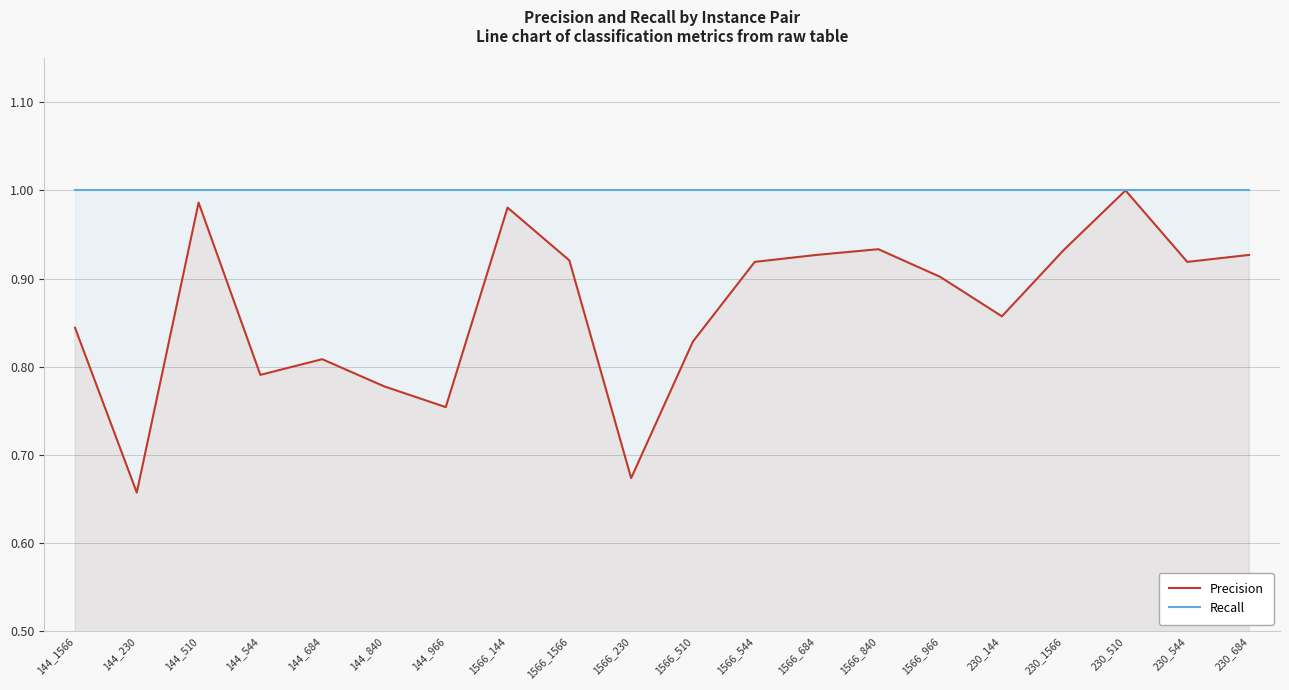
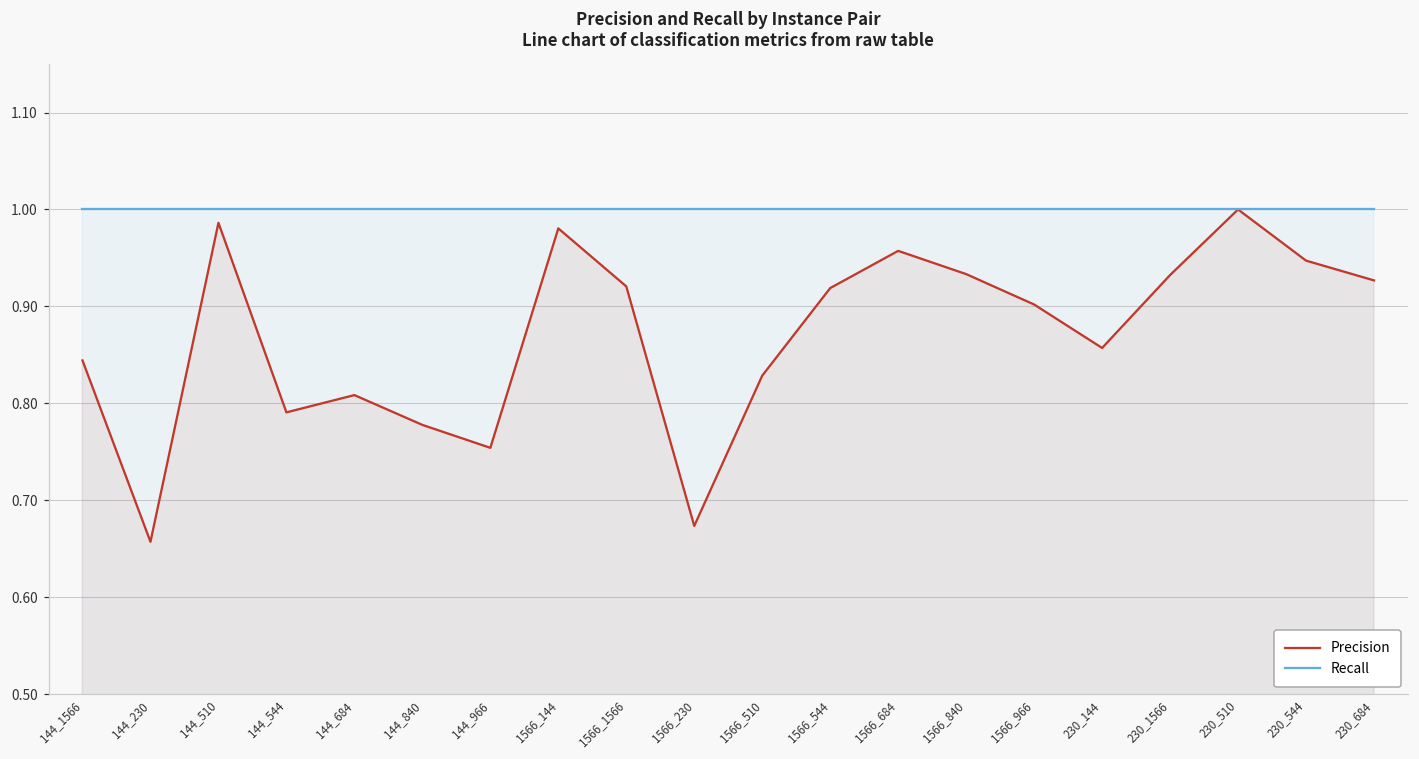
  {
    "Precision": {
      "144_1566": 0.84,
      "144_230": 0.66,
      "144_510": 0.99,
      "144_544": 0.79,
      "144_684": 0.81,
      "144_840": 0.78,
      "144_966": 0.75,
      "1566_144": 0.98,
      "1566_1566": 0.92,
      "1566_230": 0.67,
      "1566_510": 0.83,
      "1566_544": 0.92,
-     "1566_684": 0.93,
+     "1566_684": 0.96,
      "1566_840": 0.93,
      "1566_966": 0.90,
      "230_144": 0.86,
      "230_1566": 0.93,
-     "230_544": 0.92,
+     "230_544": 0.95,
      "230_684": 0.93
    },
    "Recall": {
      "144_1566": 1.00,
      "144_230": 1.00,
      "144_510": 1.00,
      "144_544": 1.00,
      "144_684": 1.00,
      "144_840": 1.00,
      "144_966": 1.00,
      "1566_144": 1.00,
      "1566_1566": 1.00,
      "1566_230": 1.00,
      "1566_510": 1.00,
      "1566_544": 1.00,
      "1566_684": 1.00,
      "1566_840": 1.00,
      "1566_966": 1.00,
      "230_144": 1.00,
      "230_1566": 1.00,
      "230_544": 1.00,
      "230_684": 1.00
    }
  }
